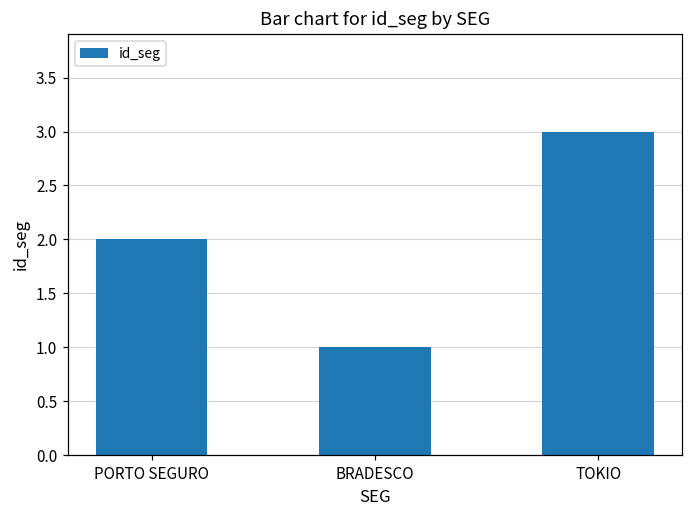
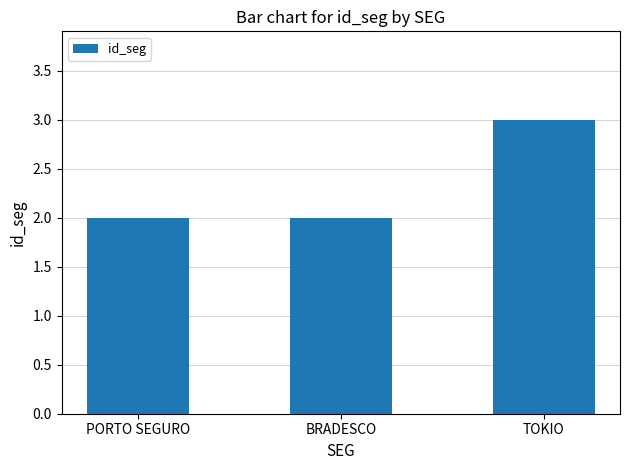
  {
    "PORTO SEGURO": 2,
-   "BRADESCO": 1,
+   "BRADESCO": 2,
    "TOKIO": 3
  }
